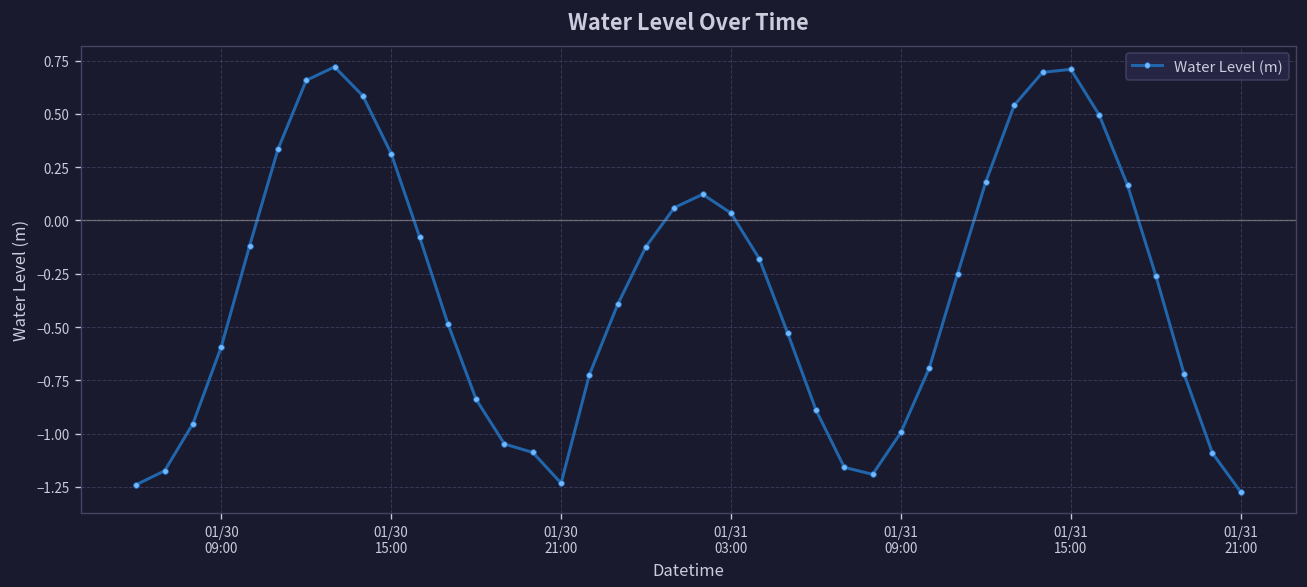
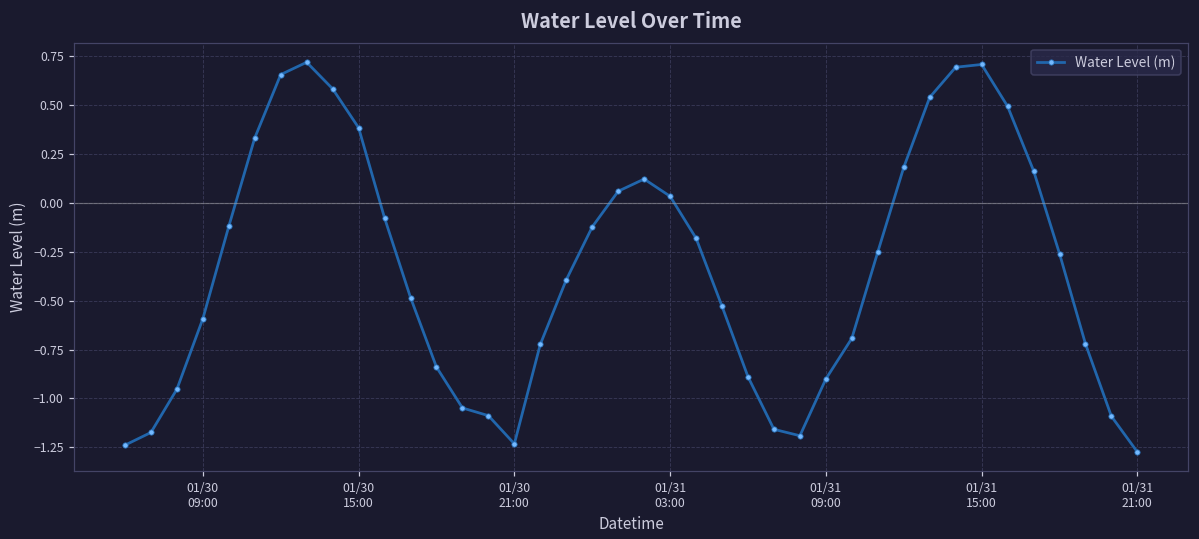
  {
    "01/30 09:00": -0.59,
-   "01/30 15:00": 0.31,
+   "01/30 15:00": 0.39,
    "01/30 21:00": -1.23,
    "01/31 03:00": 0.03,
-   "01/31 09:00": -0.99,
+   "01/31 09:00": -0.90,
    "01/31 15:00": 0.71,
    "01/31 21:00": -1.27
  }
